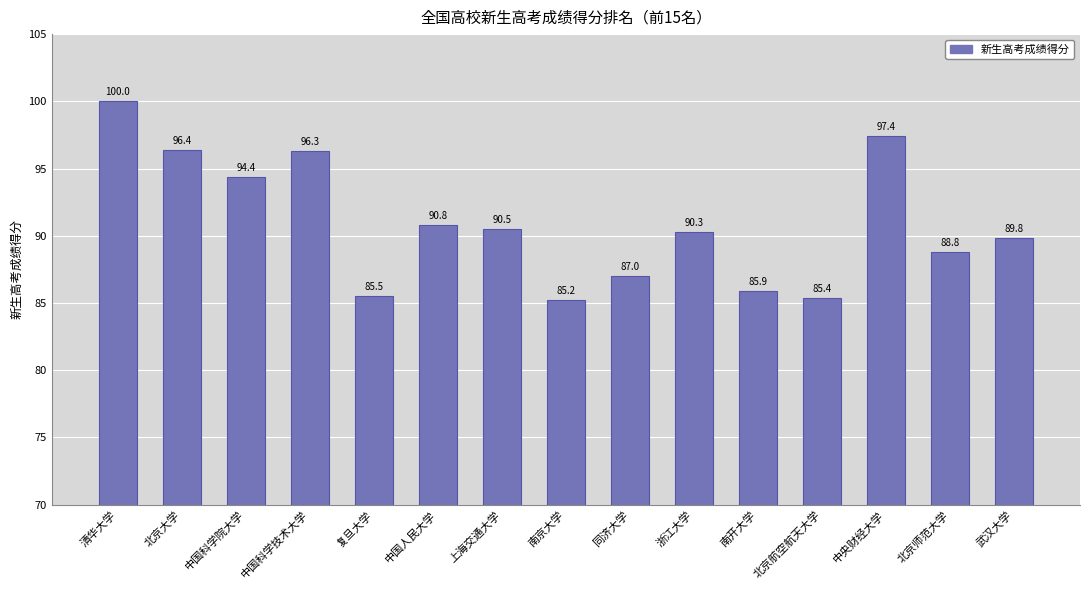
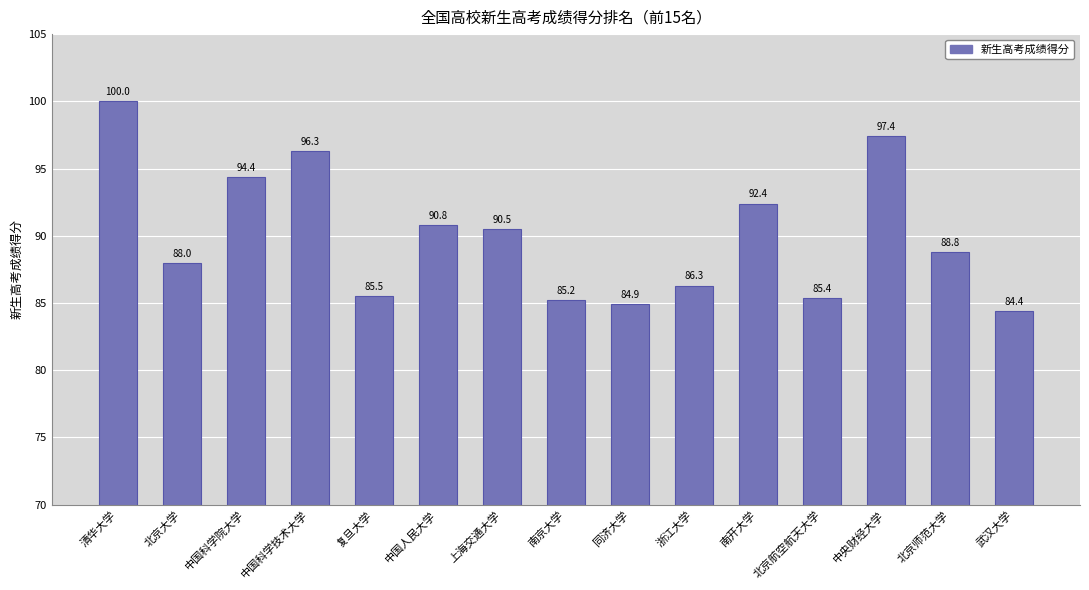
  {
    "清华大学": 100.0,
-   "北京大学": 96.4,
+   "北京大学": 88.0,
    "中国科学院大学": 94.4,
    "中国科学技术大学": 96.3,
    "复旦大学": 85.5,
    "中国人民大学": 90.8,
    "上海交通大学": 90.5,
    "南京大学": 85.2,
-   "同济大学": 87.0,
-   "浙江大学": 90.3,
-   "南开大学": 85.9,
+   "同济大学": 84.9,
+   "浙江大学": 86.3,
+   "南开大学": 92.4,
    "北京航空航天大学": 85.4,
    "中央财经大学": 97.4,
    "北京师范大学": 88.8,
-   "武汉大学": 89.8
+   "武汉大学": 84.4
  }
